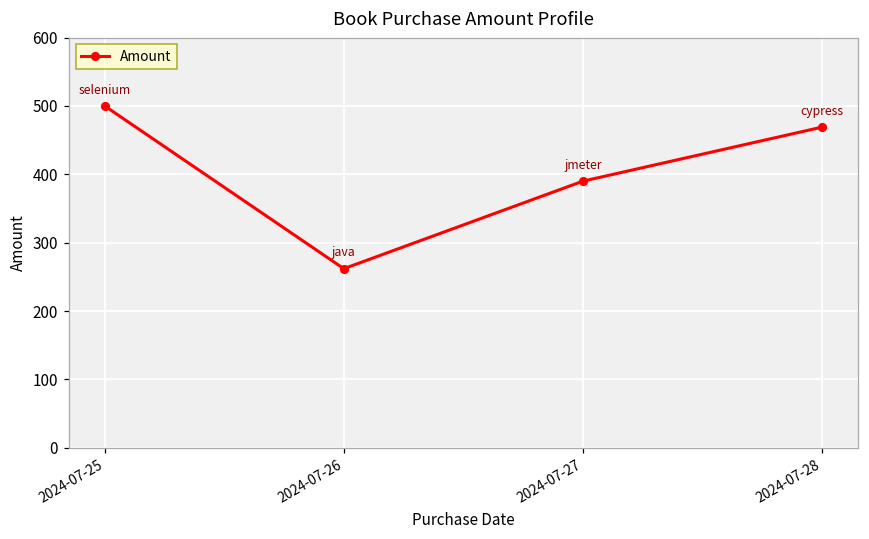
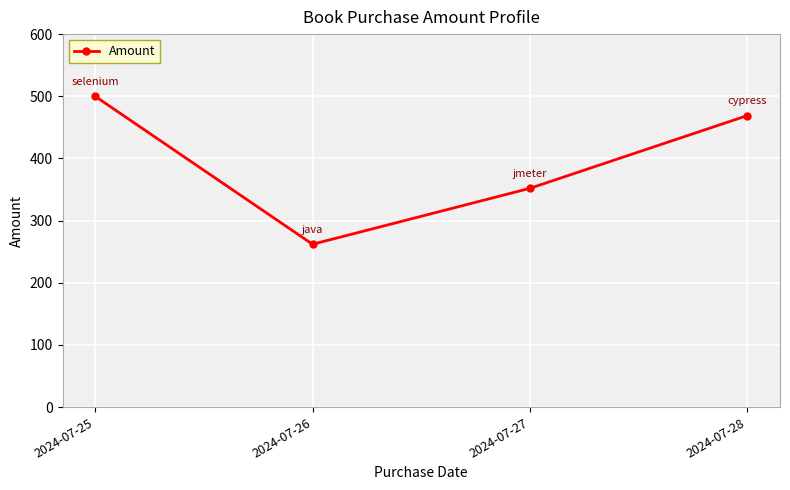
  {
    "2024-07-25": 500,
    "2024-07-26": 260,
-   "2024-07-27": 390,
+   "2024-07-27": 350,
    "2024-07-28": 470
  }
